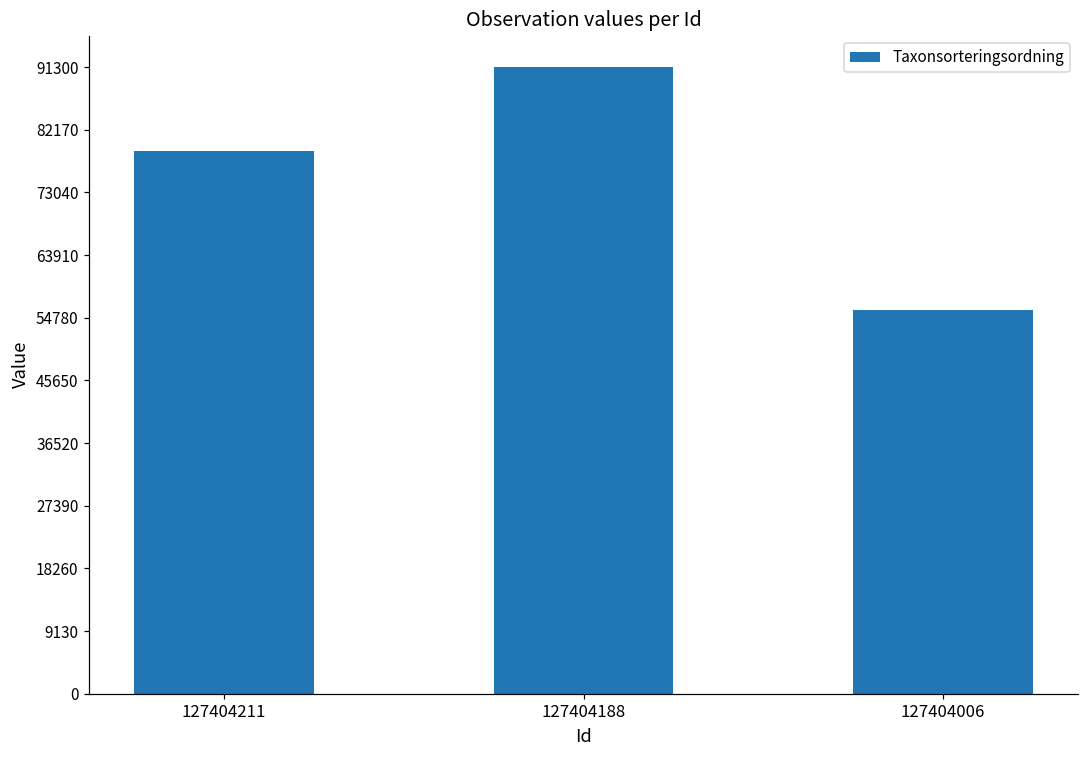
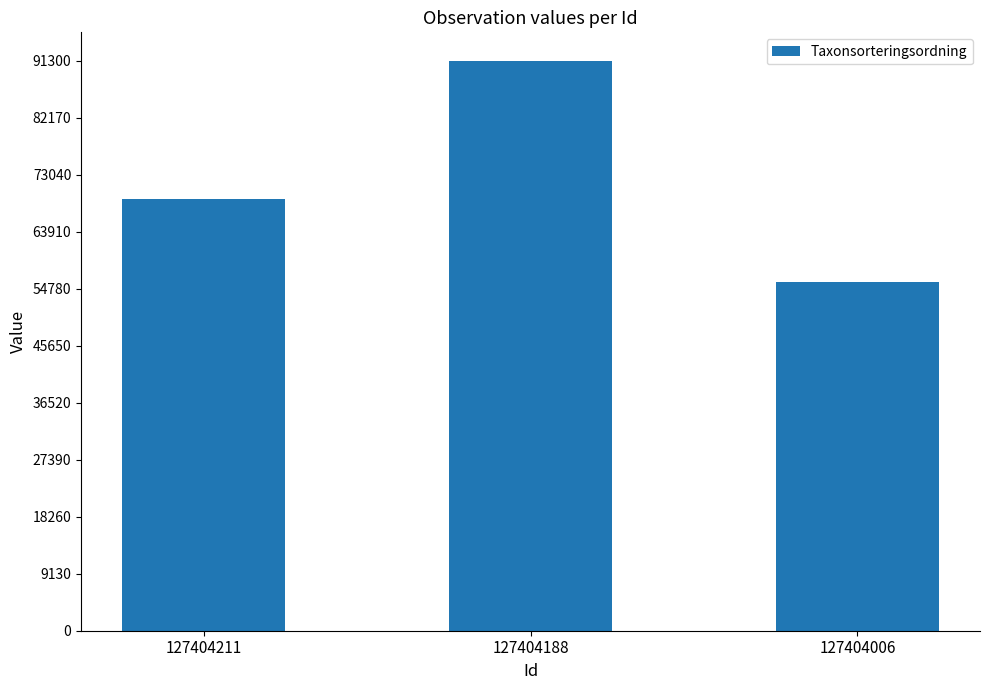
  {
-   "127404211": 79000,
+   "127404211": 69000,
    "127404188": 91000,
    "127404006": 56000
  }
